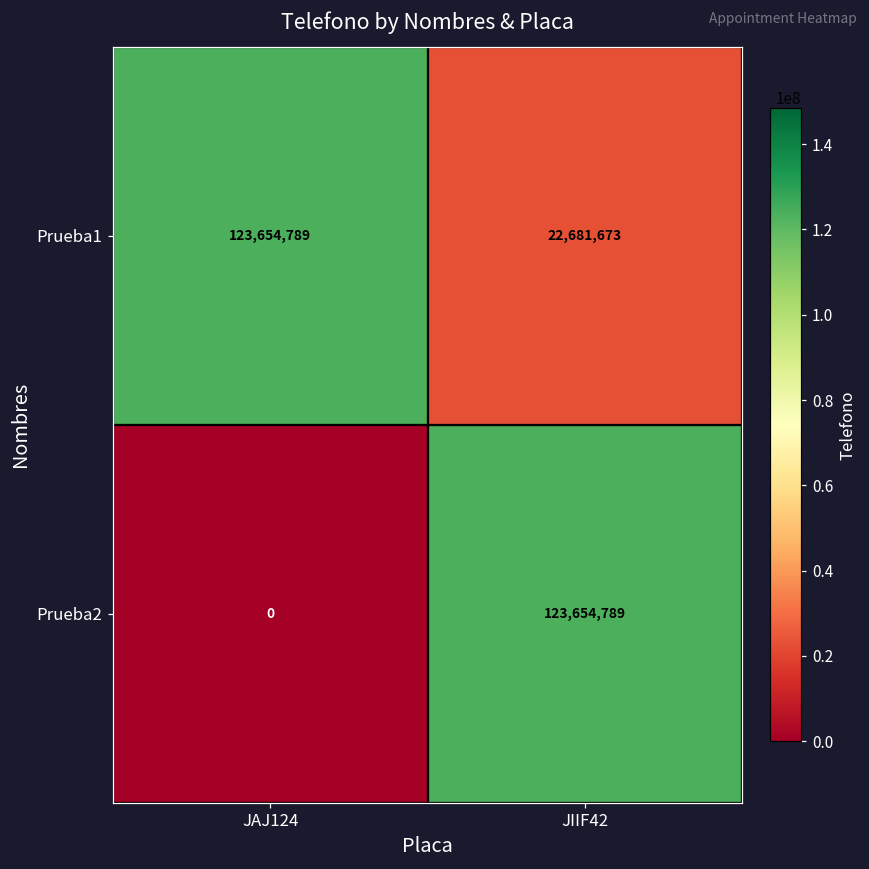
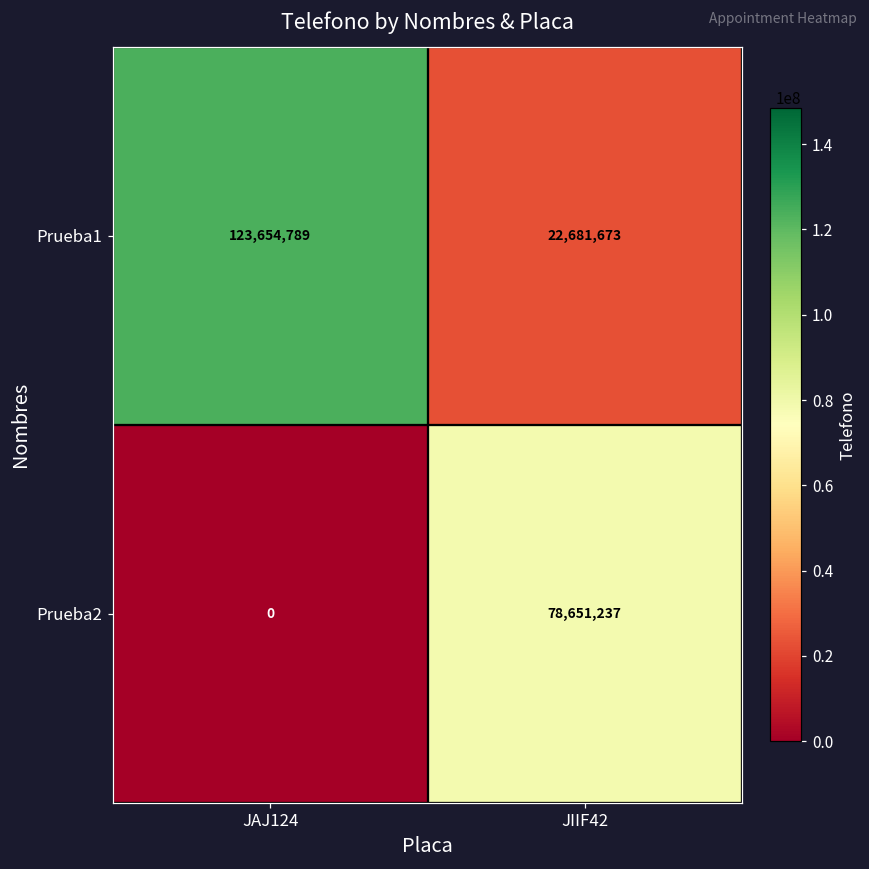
  {
    "Prueba1": {
      "JAJ124": "123,654,789",
      "JIIF42": "22,681,673"
    },
    "Prueba2": {
      "JAJ124": "0",
-     "JIIF42": "123,654,789"
+     "JIIF42": "78,651,237"
    }
  }
